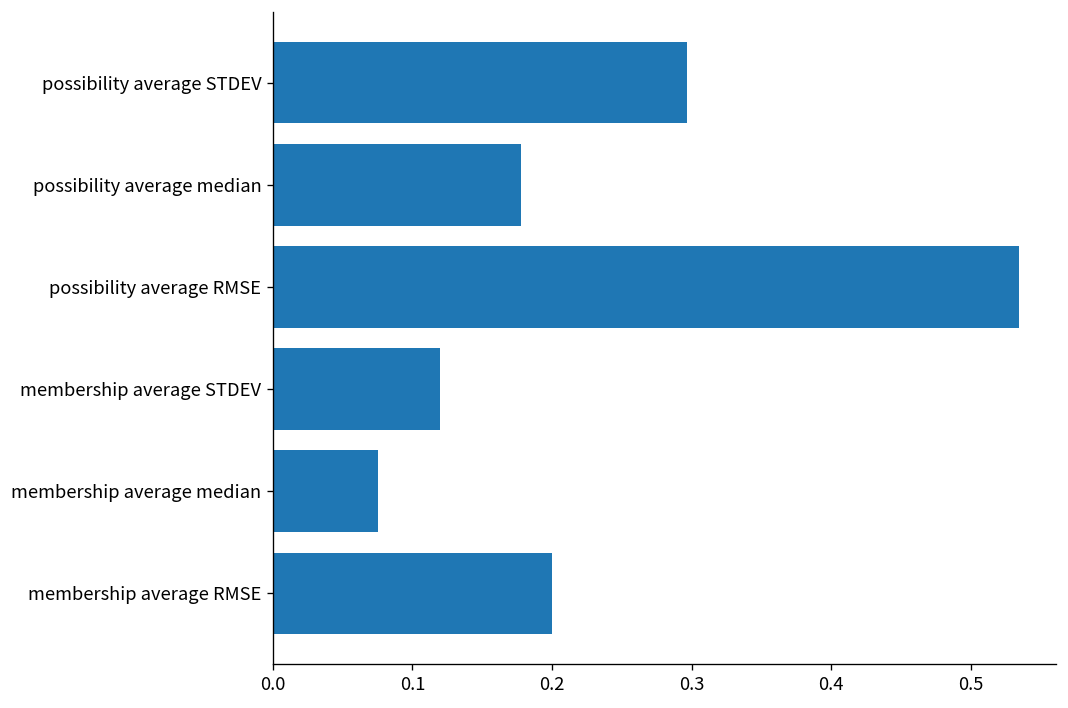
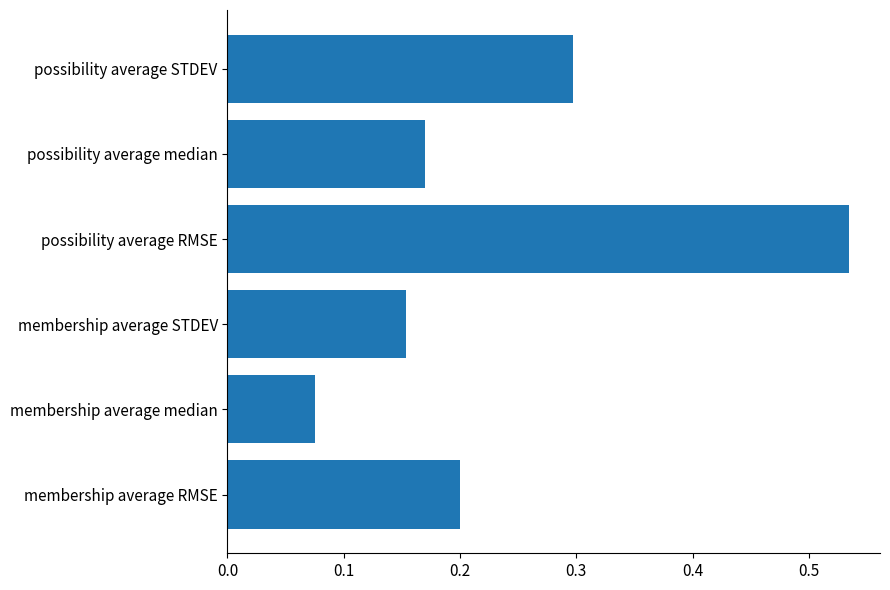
  {
    "possibility average STDEV": 0.297,
-   "possibility average median": 0.178,
+   "possibility average median": 0.170,
    "possibility average RMSE": 0.535,
-   "membership average STDEV": 0.120,
+   "membership average STDEV": 0.154,
    "membership average median": 0.075,
    "membership average RMSE": 0.200
  }
